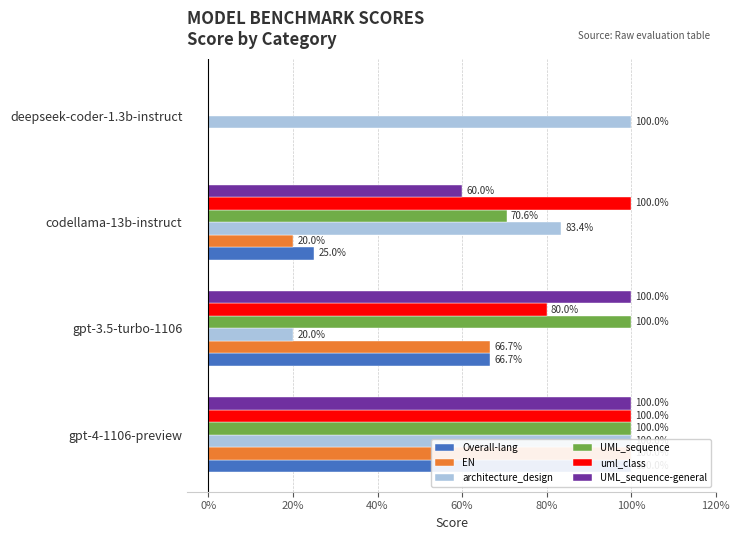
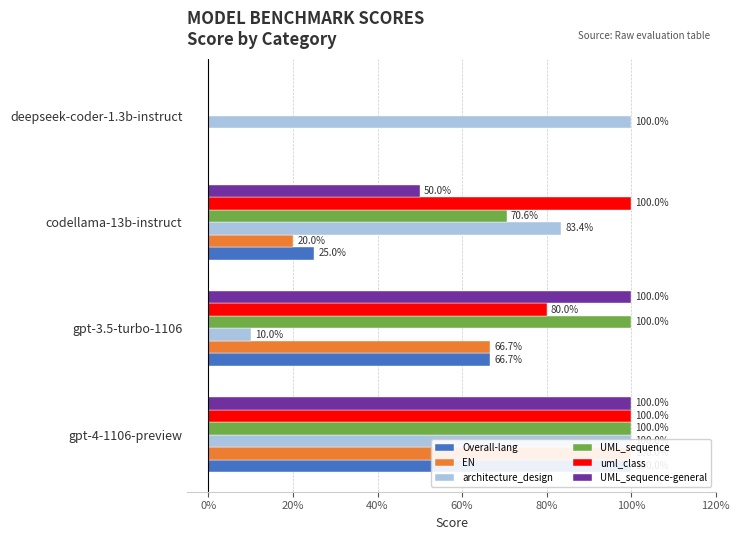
  {
    "Overall-lang": {
      "codellama-13b-instruct": "25.0%",
      "gpt-3.5-turbo-1106": "66.7%"
    },
    "EN": {
      "codellama-13b-instruct": "20.0%",
      "gpt-3.5-turbo-1106": "66.7%"
    },
    "architecture_design": {
      "deepseek-coder-1.3b-instruct": "100.0%",
      "codellama-13b-instruct": "83.4%",
-     "gpt-3.5-turbo-1106": "20.0%"
+     "gpt-3.5-turbo-1106": "10.0%"
    },
    "UML_sequence": {
      "codellama-13b-instruct": "70.6%",
      "gpt-3.5-turbo-1106": "100.0%",
      "gpt-4-1106-preview": "100.0%"
    },
    "uml_class": {
      "codellama-13b-instruct": "100.0%",
      "gpt-3.5-turbo-1106": "80.0%",
      "gpt-4-1106-preview": "100.0%"
    },
    "UML_sequence-general": {
-     "codellama-13b-instruct": "60.0%",
+     "codellama-13b-instruct": "50.0%",
      "gpt-3.5-turbo-1106": "100.0%",
      "gpt-4-1106-preview": "100.0%"
    }
  }
